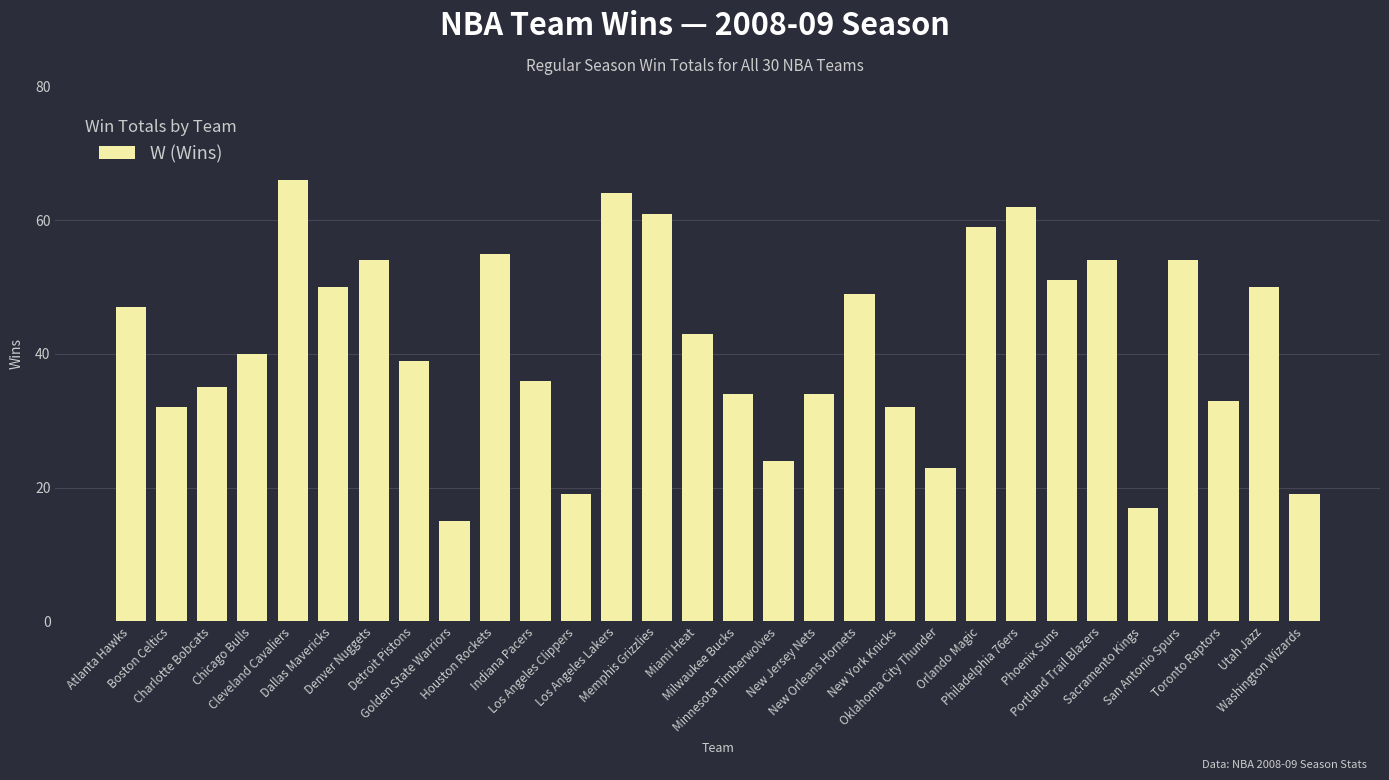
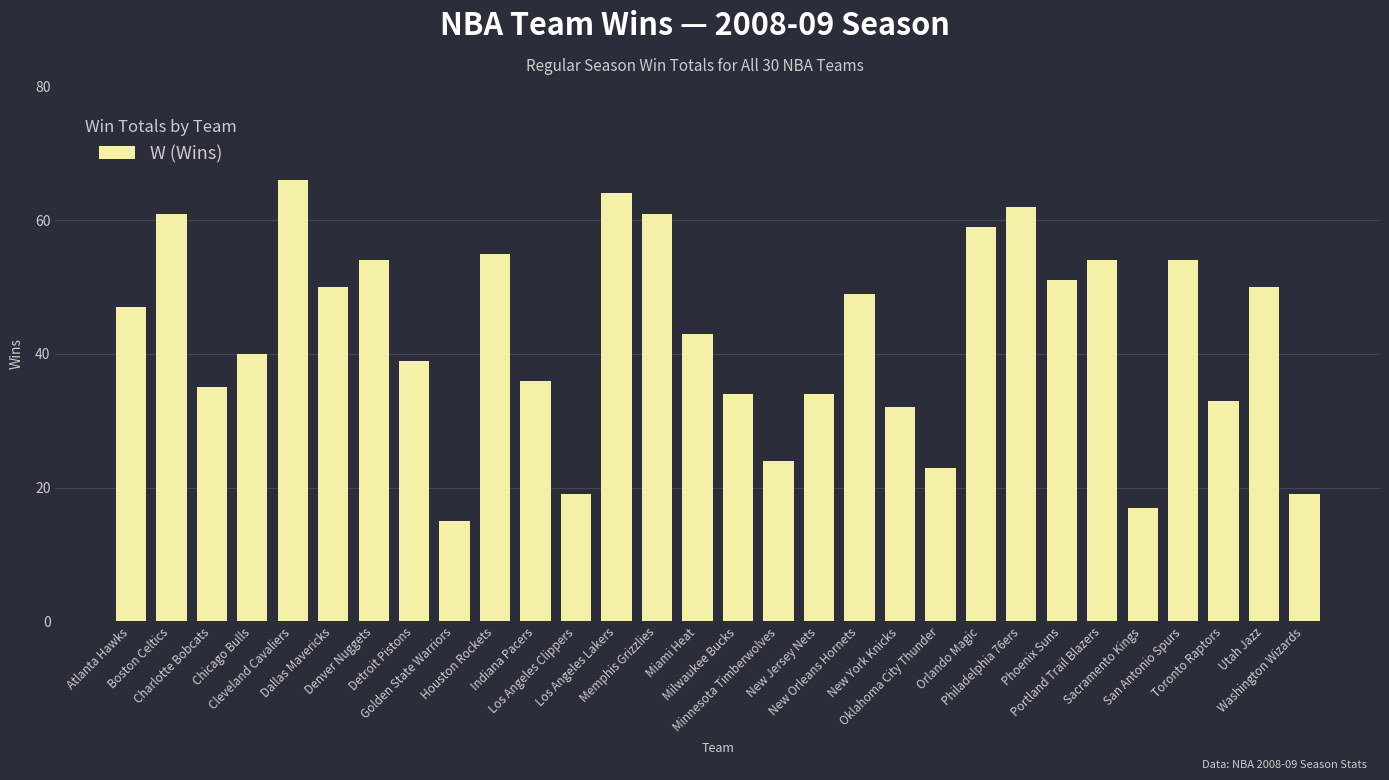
  {
    "Atlanta Hawks": 47,
-   "Boston Celtics": 32,
+   "Boston Celtics": 61,
    "Charlotte Bobcats": 35,
    "Chicago Bulls": 40,
    "Cleveland Cavaliers": 66,
    "Dallas Mavericks": 50,
    "Denver Nuggets": 54,
    "Detroit Pistons": 39,
    "Golden State Warriors": 15,
    "Houston Rockets": 55,
    "Indiana Pacers": 36,
    "Los Angeles Clippers": 19,
    "Los Angeles Lakers": 64,
    "Memphis Grizzlies": 61,
    "Miami Heat": 43,
    "Milwaukee Bucks": 34,
    "Minnesota Timberwolves": 24,
    "New Jersey Nets": 34,
    "New Orleans Hornets": 49,
    "New York Knicks": 32,
    "Oklahoma City Thunder": 23,
    "Orlando Magic": 59,
    "Philadelphia 76ers": 62,
    "Phoenix Suns": 51,
    "Portland Trail Blazers": 54,
    "Sacramento Kings": 17,
    "San Antonio Spurs": 54,
    "Toronto Raptors": 33,
    "Utah Jazz": 50,
    "Washington Wizards": 19
  }
